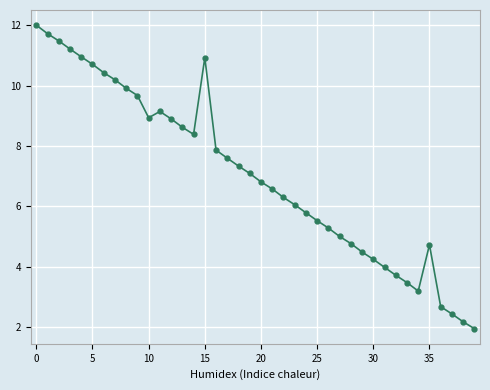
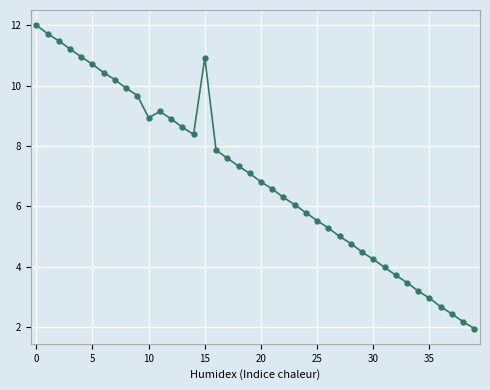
  {
    "0": 12.0,
    "5": 10.7,
    "10": 8.9,
    "15": 10.9,
    "20": 6.8,
    "25": 5.5,
    "30": 4.2,
-   "35": 4.7
+   "35": 3.0
  }
